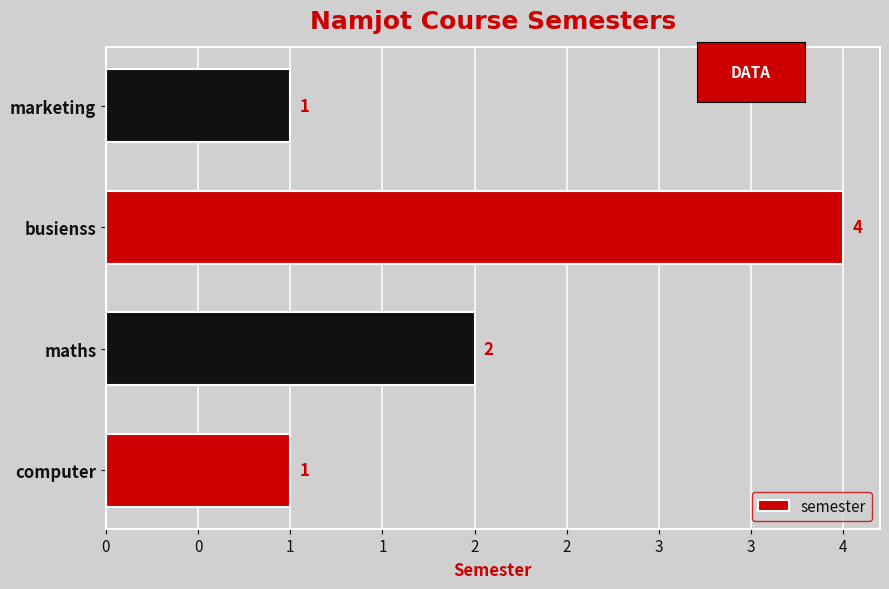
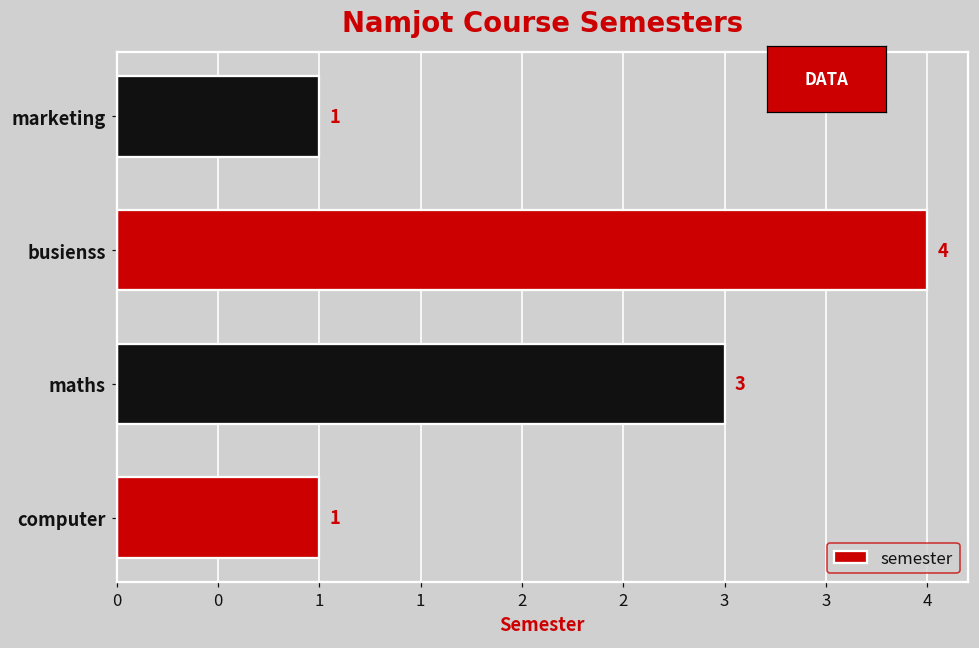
  {
    "marketing": 1,
    "busienss": 4,
-   "maths": 2,
+   "maths": 3,
    "computer": 1
  }
